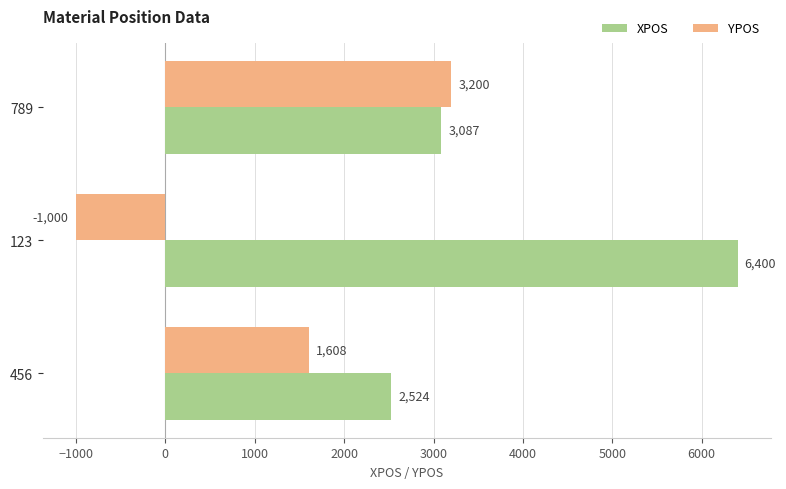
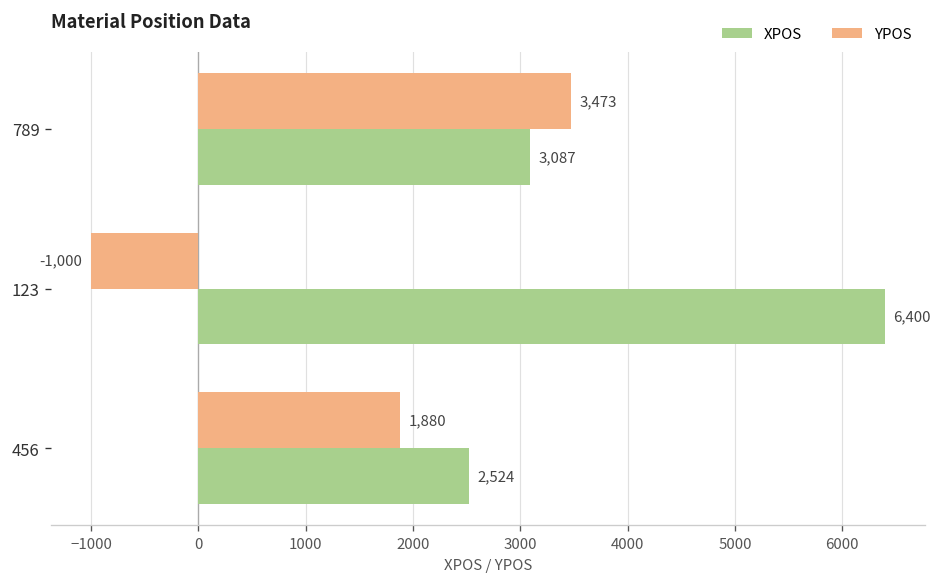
  {
    "XPOS": {
      "789": "3,087",
      "123": "6,400",
      "456": "2,524"
    },
    "YPOS": {
-     "789": "3,200",
+     "789": "3,473",
      "123": "-1,000",
-     "456": "1,608"
+     "456": "1,880"
    }
  }
